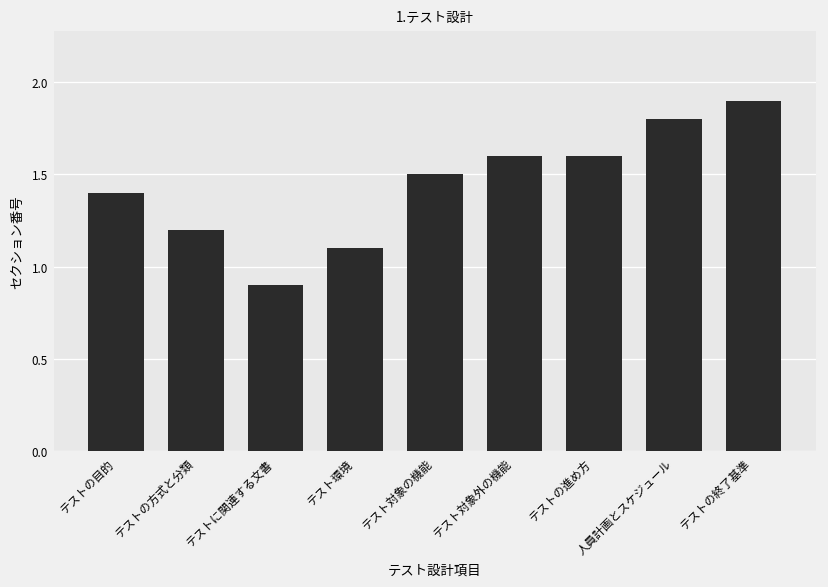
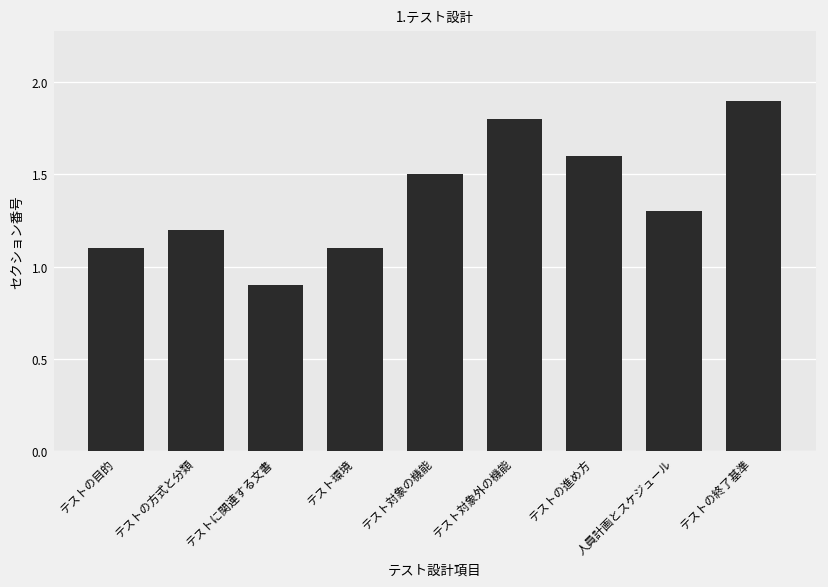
  {
-   "テストの目的": 1.4,
+   "テストの目的": 1.1,
    "テストの方式と分類": 1.2,
    "テストに関連する文書": 0.9,
    "テスト環境": 1.1,
    "テスト対象の機能": 1.5,
-   "テスト対象外の機能": 1.6,
+   "テスト対象外の機能": 1.8,
    "テストの進め方": 1.6,
-   "人員計画とスケジュール": 1.8,
+   "人員計画とスケジュール": 1.3,
    "テストの終了基準": 1.9
  }
